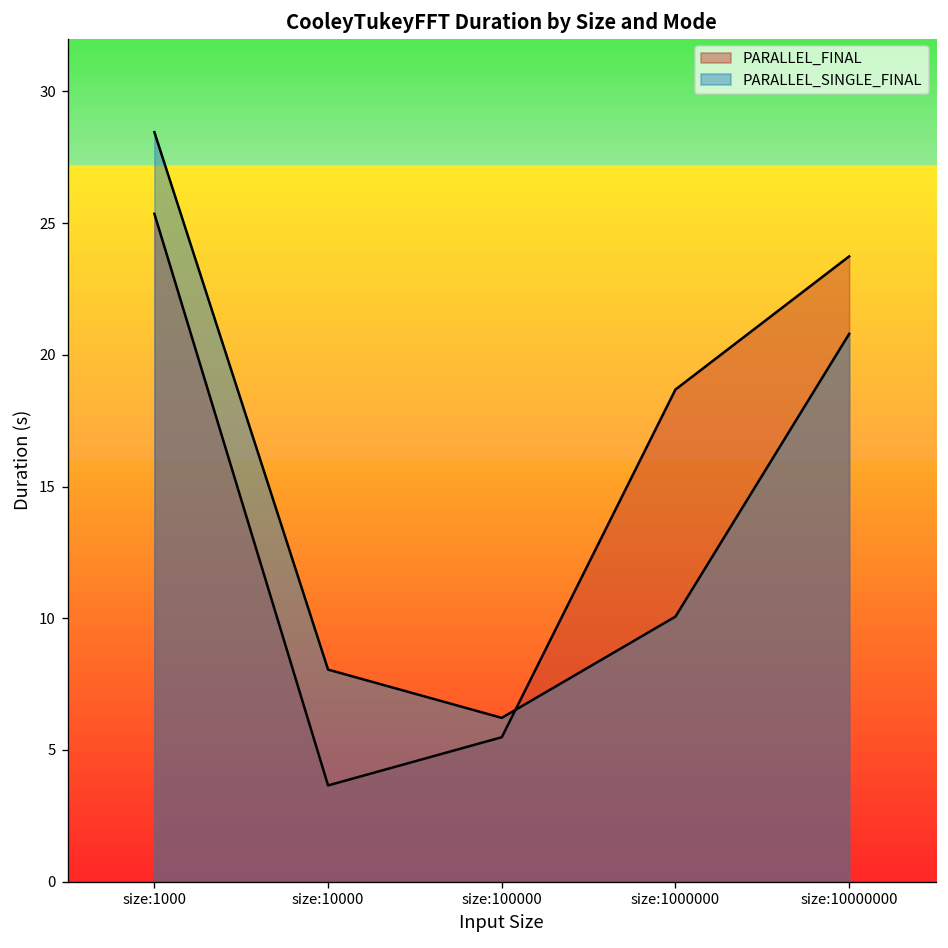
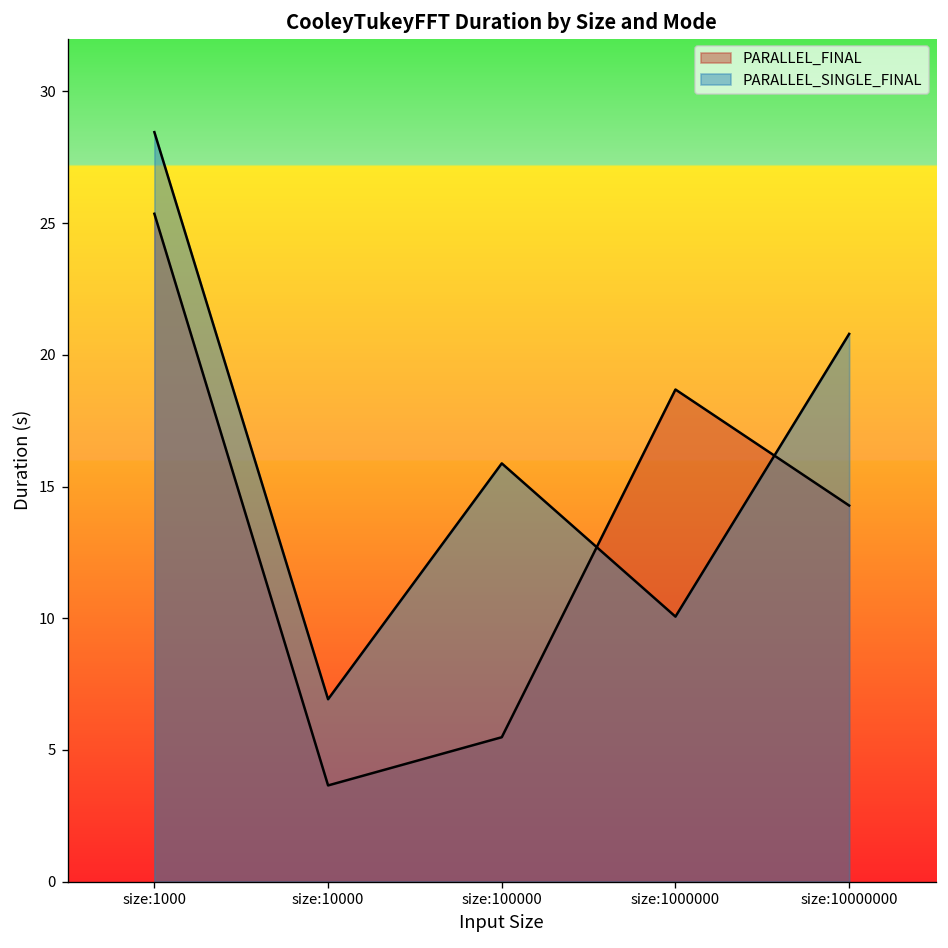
  {
    "PARALLEL_FINAL": {
      "size:1000": 25.4,
      "size:10000": 3.7,
      "size:100000": 5.5,
      "size:1000000": 18.7,
-     "size:10000000": 23.7
+     "size:10000000": 14.3
    },
    "PARALLEL_SINGLE_FINAL": {
      "size:1000": 28.5,
-     "size:10000": 8.1,
-     "size:100000": 6.2,
+     "size:10000": 6.9,
+     "size:100000": 15.9,
      "size:1000000": 10.1,
      "size:10000000": 20.8
    }
  }
